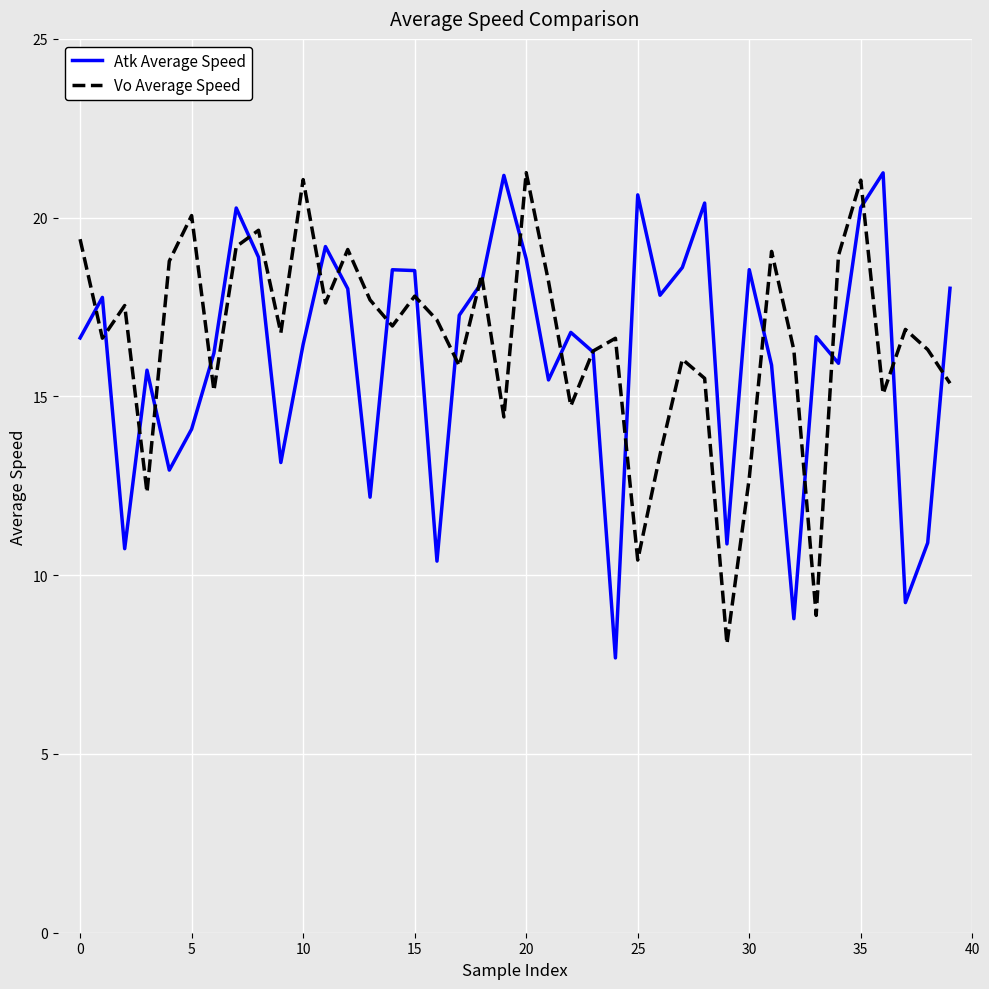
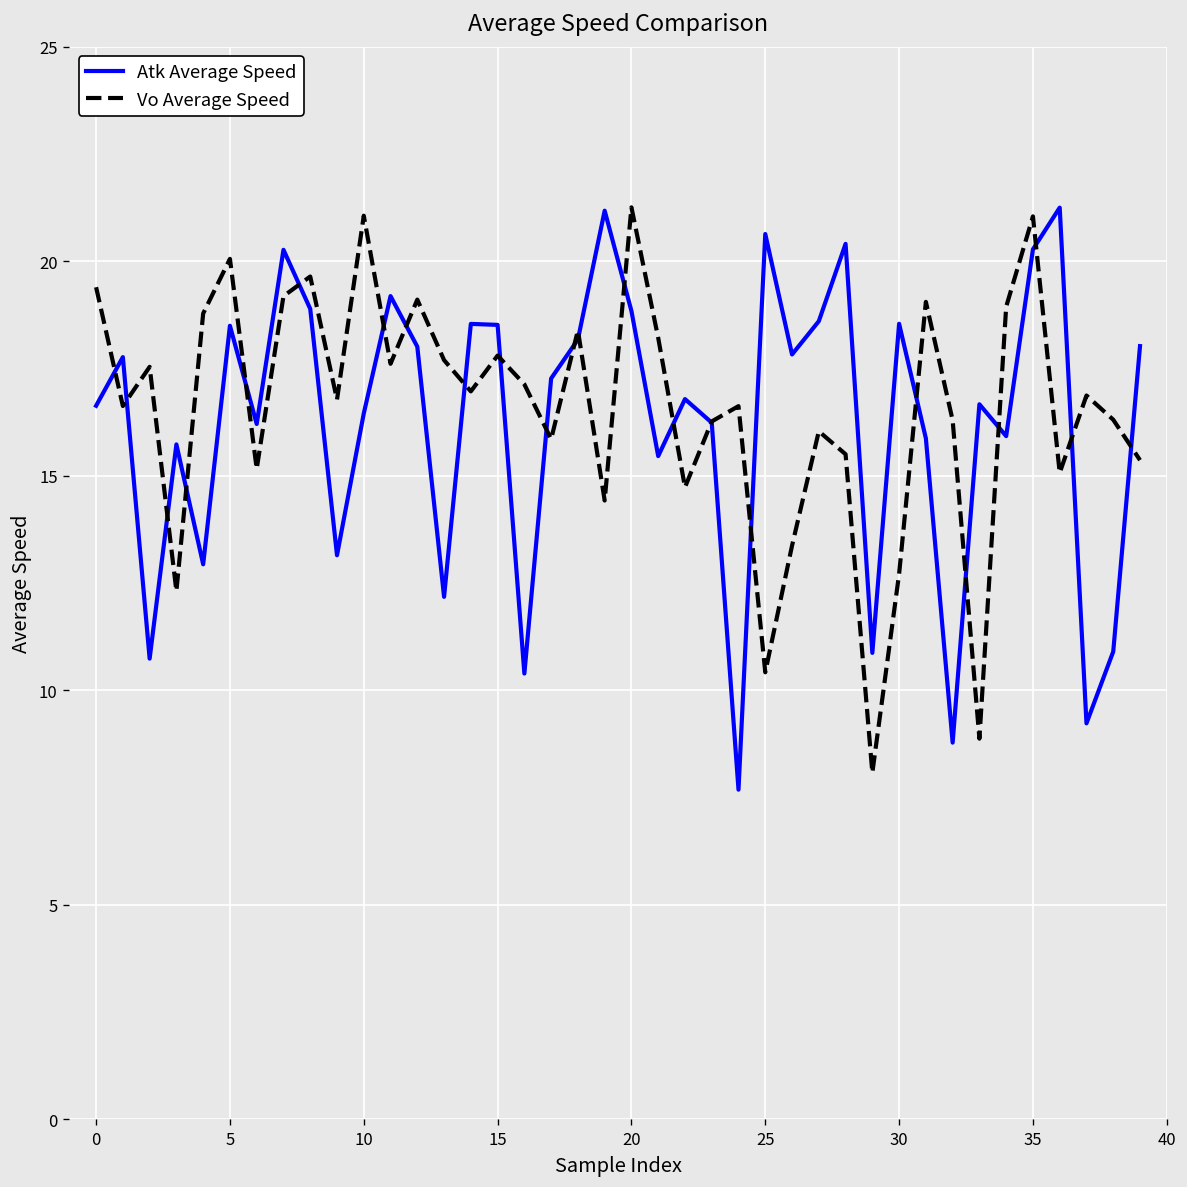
  {
    "Atk Average Speed": {
      "0": 16.6,
-     "5": 14.1,
+     "5": 18.5,
      "10": 16.5,
      "15": 18.5,
      "20": 18.8,
      "25": 20.6,
      "30": 18.5,
      "35": 20.3
    },
    "Vo Average Speed": {
      "0": 19.4,
      "5": 20.1,
      "10": 21.1,
      "15": 17.8,
      "20": 21.3,
      "25": 10.4,
      "30": 12.7,
      "35": 21.0
    }
  }
